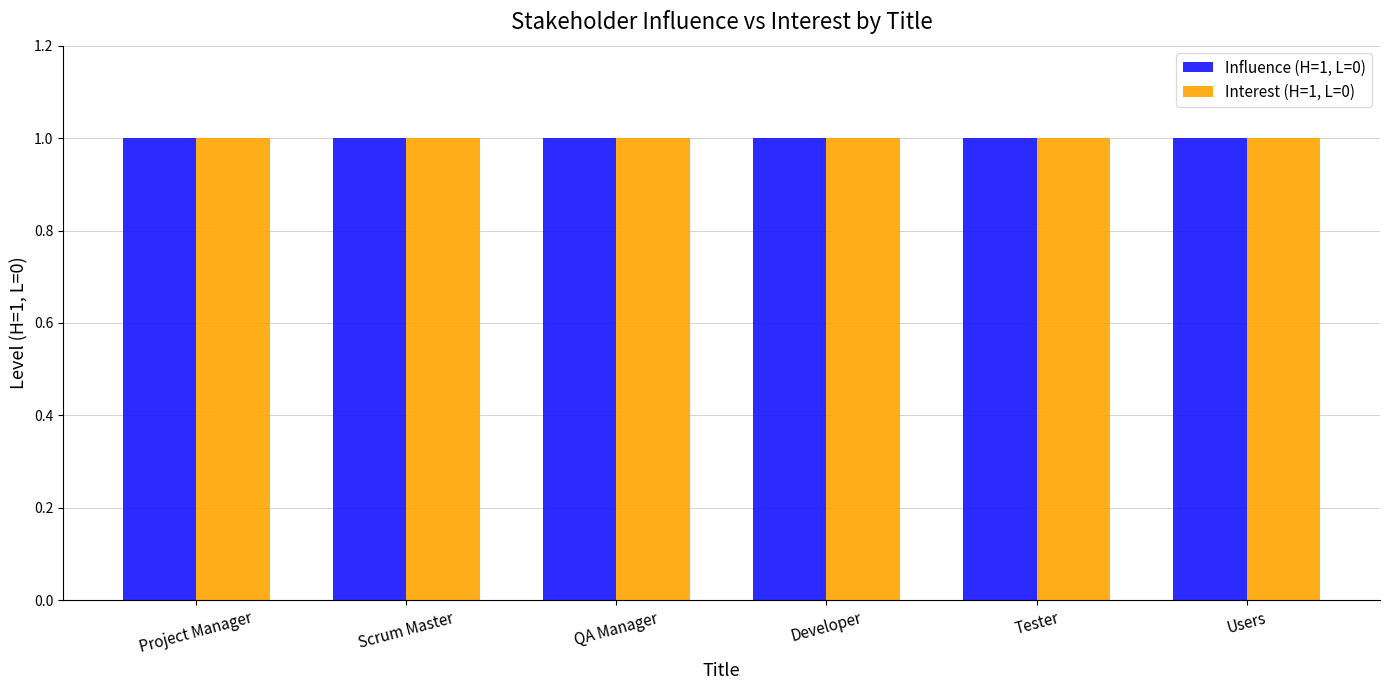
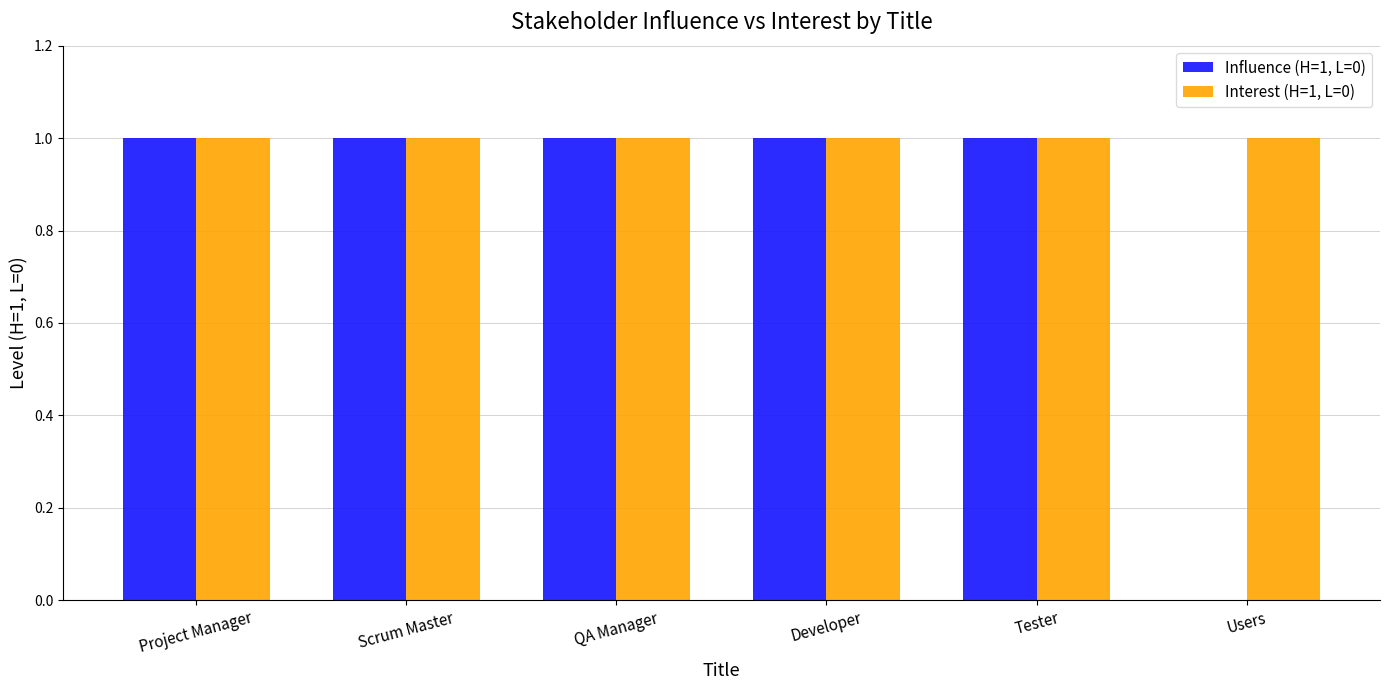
  {
    "Influence (H=1, L=0)": {
      "Project Manager": 1,
      "Scrum Master": 1,
      "QA Manager": 1,
      "Developer": 1,
      "Tester": 1,
-     "Users": 1
+     "Users": 0
    },
    "Interest (H=1, L=0)": {
      "Project Manager": 1,
      "Scrum Master": 1,
      "QA Manager": 1,
      "Developer": 1,
      "Tester": 1,
      "Users": 1
    }
  }
